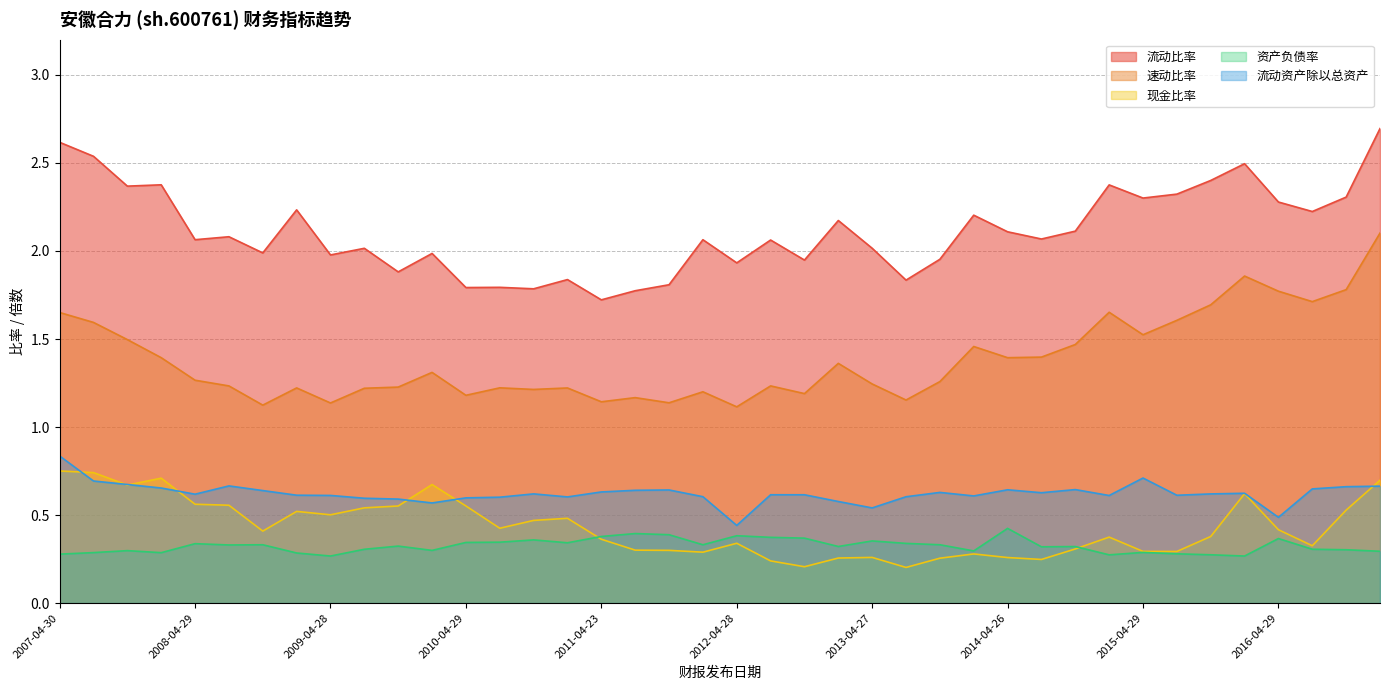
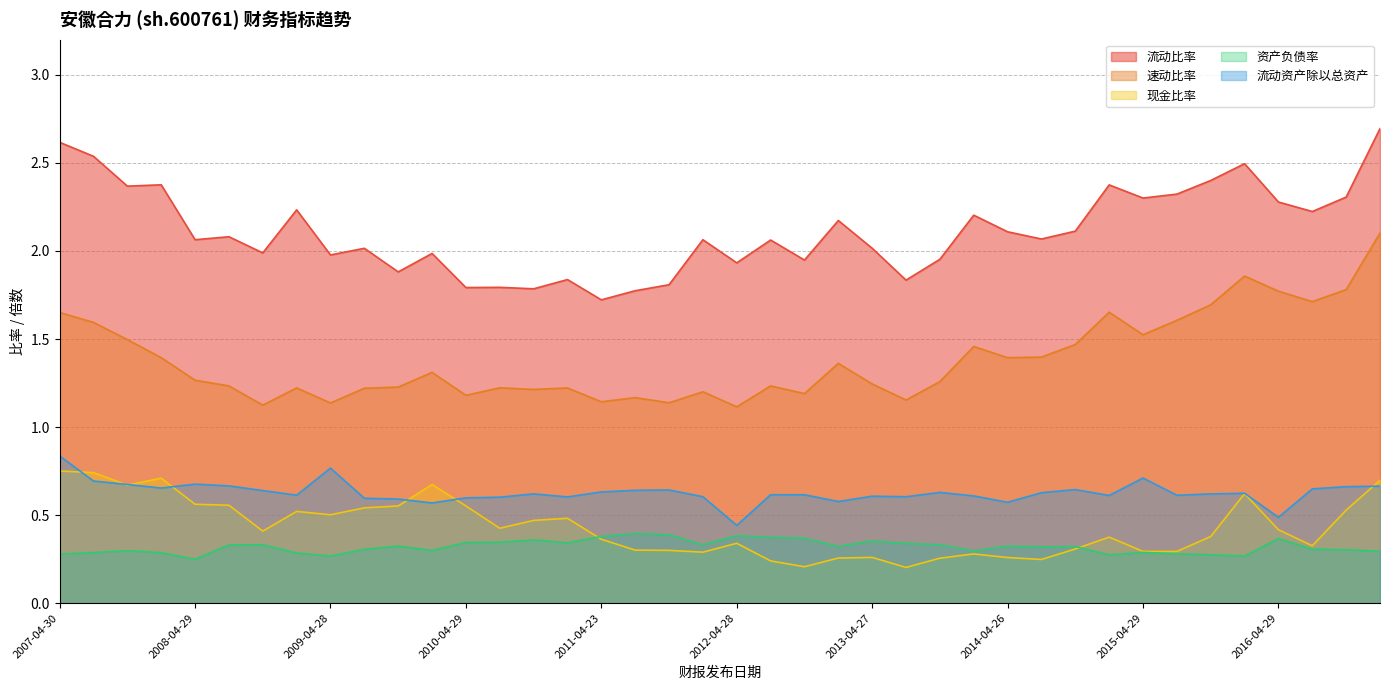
  {
    "资产负债率": {
      "2007-04-30": 0.28,
-     "2008-04-29": 0.34,
+     "2008-04-29": 0.25,
      "2009-04-28": 0.27,
      "2010-04-29": 0.34,
      "2011-04-23": 0.38,
      "2012-04-28": 0.38,
      "2013-04-27": 0.35,
-     "2014-04-26": 0.42,
+     "2014-04-26": 0.32,
      "2016-04-29": 0.37
    },
    "流动资产除以总资产": {
      "2007-04-30": 0.84,
-     "2008-04-29": 0.62,
-     "2009-04-28": 0.61,
+     "2008-04-29": 0.68,
+     "2009-04-28": 0.77,
      "2010-04-29": 0.60,
      "2011-04-23": 0.63,
      "2012-04-28": 0.44,
-     "2013-04-27": 0.54,
-     "2014-04-26": 0.64,
+     "2013-04-27": 0.61,
+     "2014-04-26": 0.57,
      "2015-04-29": 0.71,
      "2016-04-29": 0.49
    }
  }
